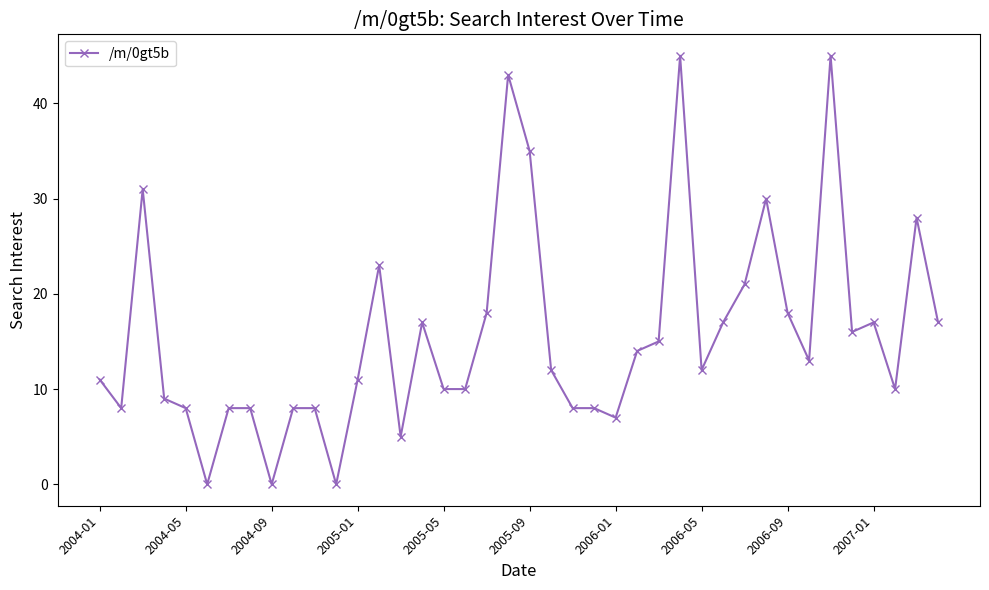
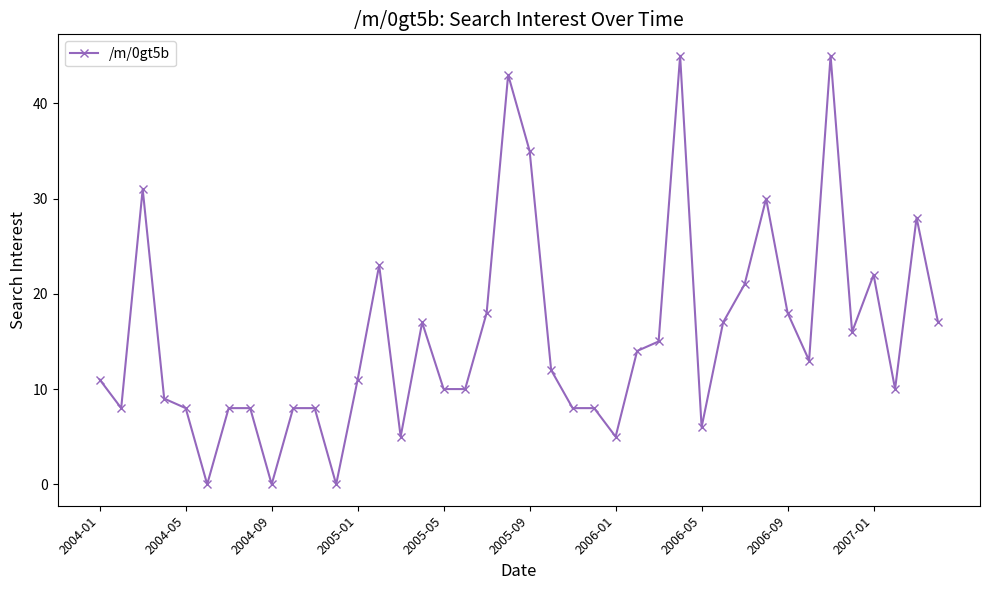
  {
    "2004-01": 11,
    "2004-05": 8,
    "2004-09": 0,
    "2005-01": 11,
    "2005-05": 10,
    "2005-09": 35,
-   "2006-01": 7,
-   "2006-05": 12,
+   "2006-01": 5,
+   "2006-05": 6,
    "2006-09": 18,
-   "2007-01": 17
+   "2007-01": 22
  }
